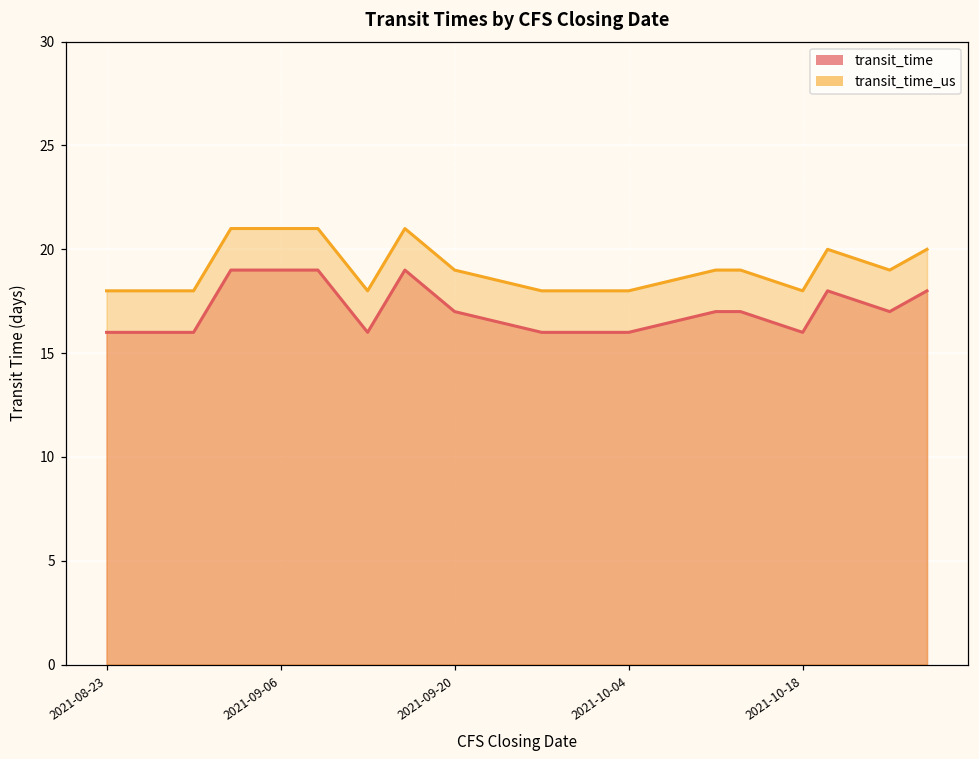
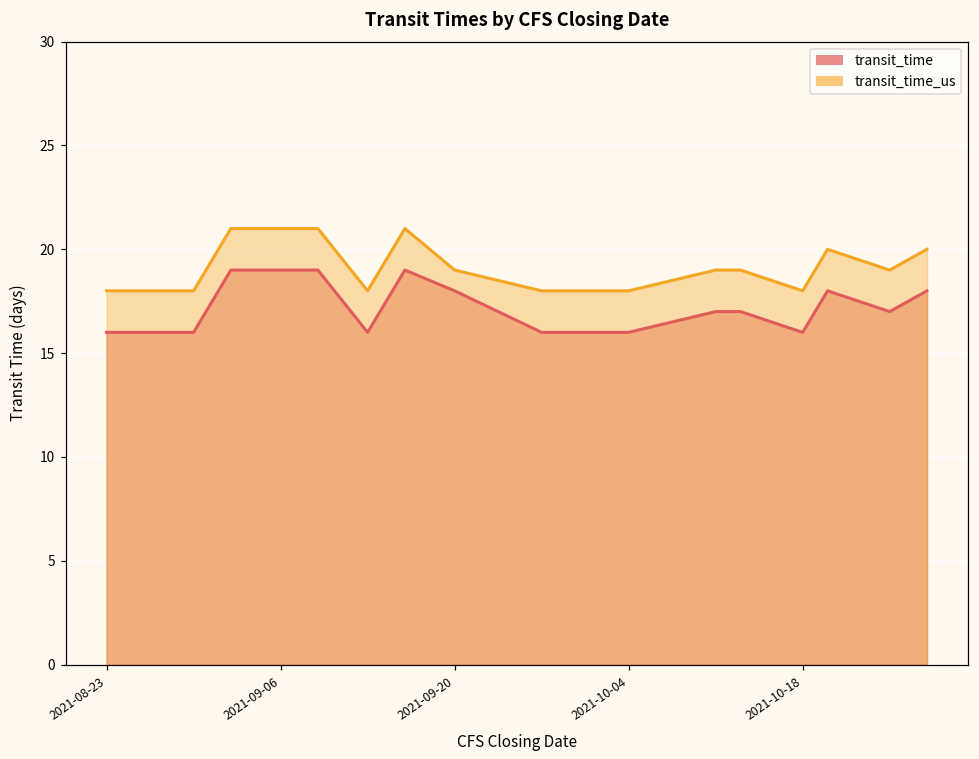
  {
    "transit_time": {
      "2021-08-23": 16,
-     "2021-09-20": 17,
+     "2021-09-20": 18,
      "2021-10-04": 16,
      "2021-10-18": 16
    },
    "transit_time_us": {
      "2021-08-23": 18,
      "2021-09-20": 19,
      "2021-10-04": 18,
      "2021-10-18": 18
    }
  }
